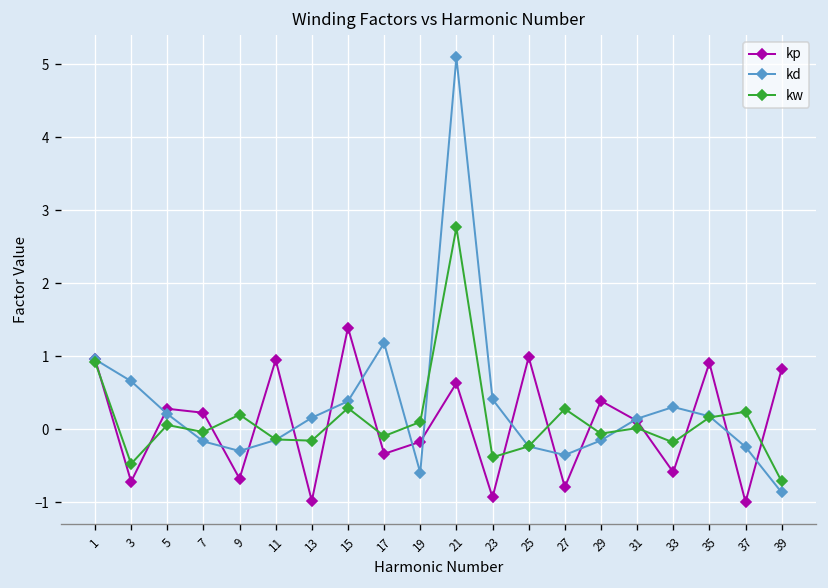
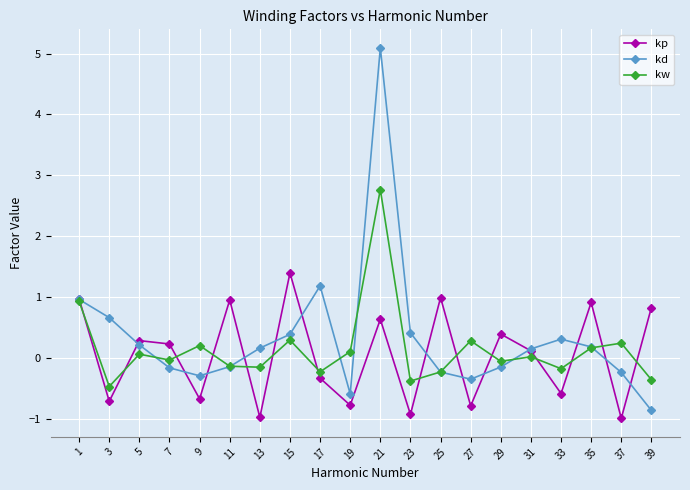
  {
    "kp": {
      "3": -0.7,
      "5": 0.3,
      "7": 0.2,
      "9": -0.7,
      "11": 1.0,
      "13": -1.0,
      "15": 1.4,
      "17": -0.3,
-     "19": -0.2,
+     "19": -0.8,
      "21": 0.6,
      "23": -0.9,
      "25": 1.0,
      "27": -0.8,
      "29": 0.4,
      "33": -0.6,
      "35": 0.9,
      "37": -1.0,
      "39": 0.8
    },
    "kd": {
      "3": 0.7,
      "5": 0.2,
      "7": -0.2,
      "9": -0.3,
      "13": 0.2,
      "15": 0.4,
      "17": 1.2,
      "19": -0.6,
      "21": 5.1,
      "23": 0.4,
      "27": -0.4,
      "29": -0.2,
      "33": 0.3,
      "37": -0.2,
      "39": -0.9
    },
    "kw": {
      "3": -0.5,
      "5": 0.1,
      "7": 0.0,
      "9": 0.2,
      "13": -0.2,
      "15": 0.3,
-     "17": -0.1,
+     "17": -0.2,
      "19": 0.1,
      "21": 2.8,
      "23": -0.4,
      "27": 0.3,
      "29": -0.1,
      "31": 0.0,
      "33": -0.2,
      "37": 0.2,
-     "39": -0.7
+     "39": -0.4
    }
  }
